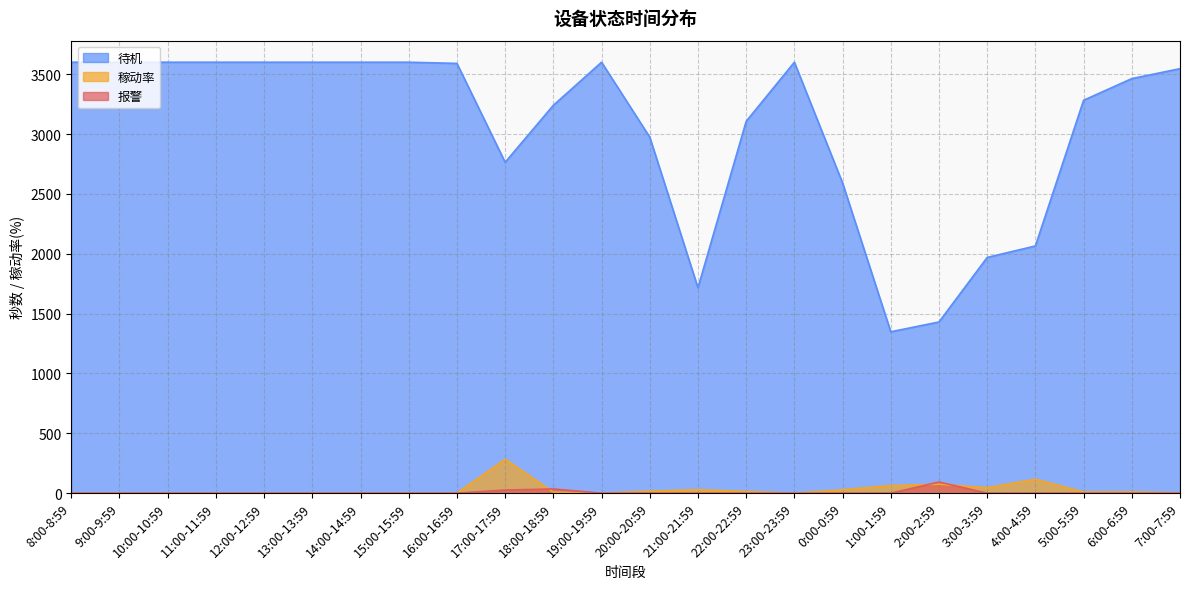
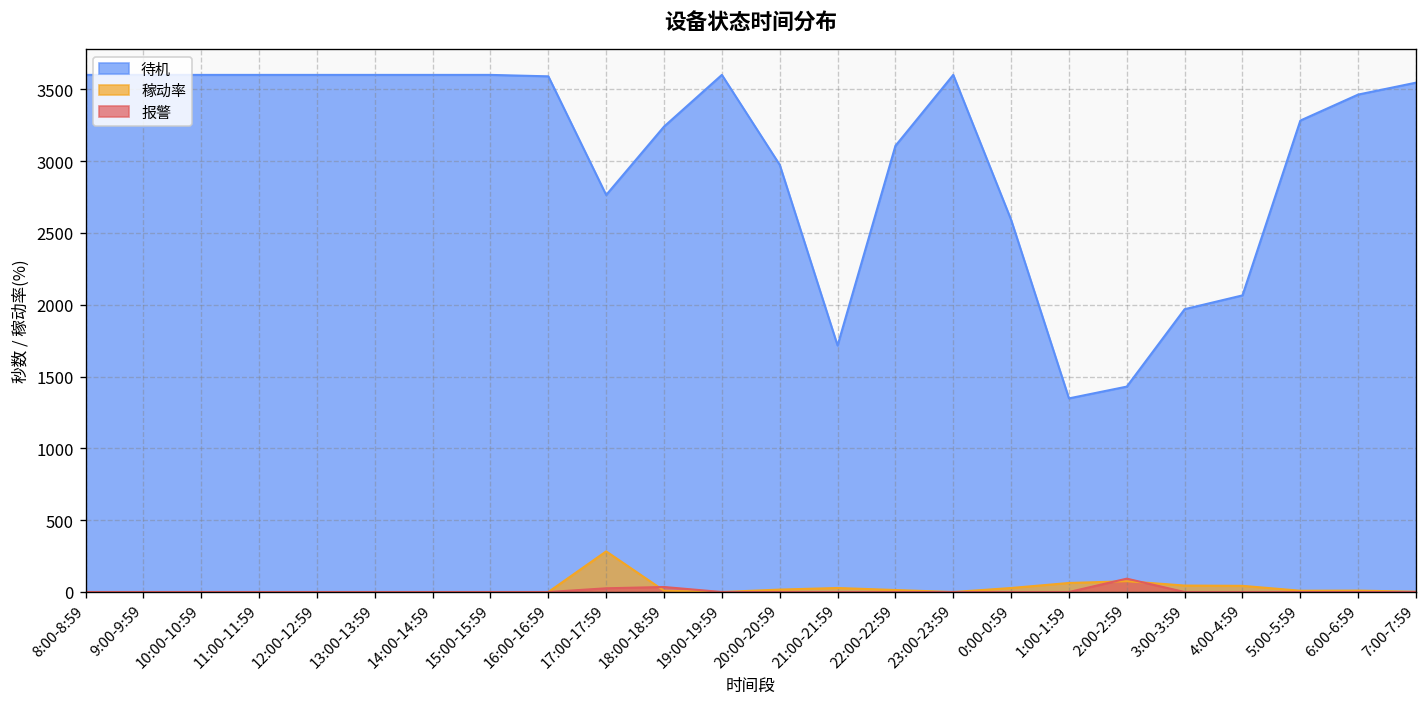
  {
    "待机": {
      "8:00-8:59": 3600,
      "10:00-10:59": 3600,
      "11:00-11:59": 3600,
      "12:00-12:59": 3600,
      "13:00-13:59": 3600,
      "14:00-14:59": 3600,
      "15:00-15:59": 3600,
      "16:00-16:59": 3590,
      "17:00-17:59": 2760,
      "18:00-18:59": 3240,
      "19:00-19:59": 3600,
      "20:00-20:59": 2970,
      "21:00-21:59": 1720,
      "22:00-22:59": 3110,
      "23:00-23:59": 3600,
      "0:00-0:59": 2590,
      "1:00-1:59": 1350,
      "2:00-2:59": 1430,
      "3:00-3:59": 1970,
      "4:00-4:59": 2070,
      "5:00-5:59": 3280,
      "6:00-6:59": 3460,
      "7:00-7:59": 3550
    },
    "稼动率": {
      "17:00-17:59": 280,
      "18:00-18:59": 10,
      "21:00-21:59": 30,
      "0:00-0:59": 30,
      "1:00-1:59": 60,
      "3:00-3:59": 50,
-     "4:00-4:59": 120
+     "4:00-4:59": 40
    },
    "报警": {
      "17:00-17:59": 30,
      "18:00-18:59": 40,
      "21:00-21:59": 0,
      "0:00-0:59": 0,
      "1:00-1:59": 0,
      "3:00-3:59": 0,
      "4:00-4:59": 0
    }
  }
